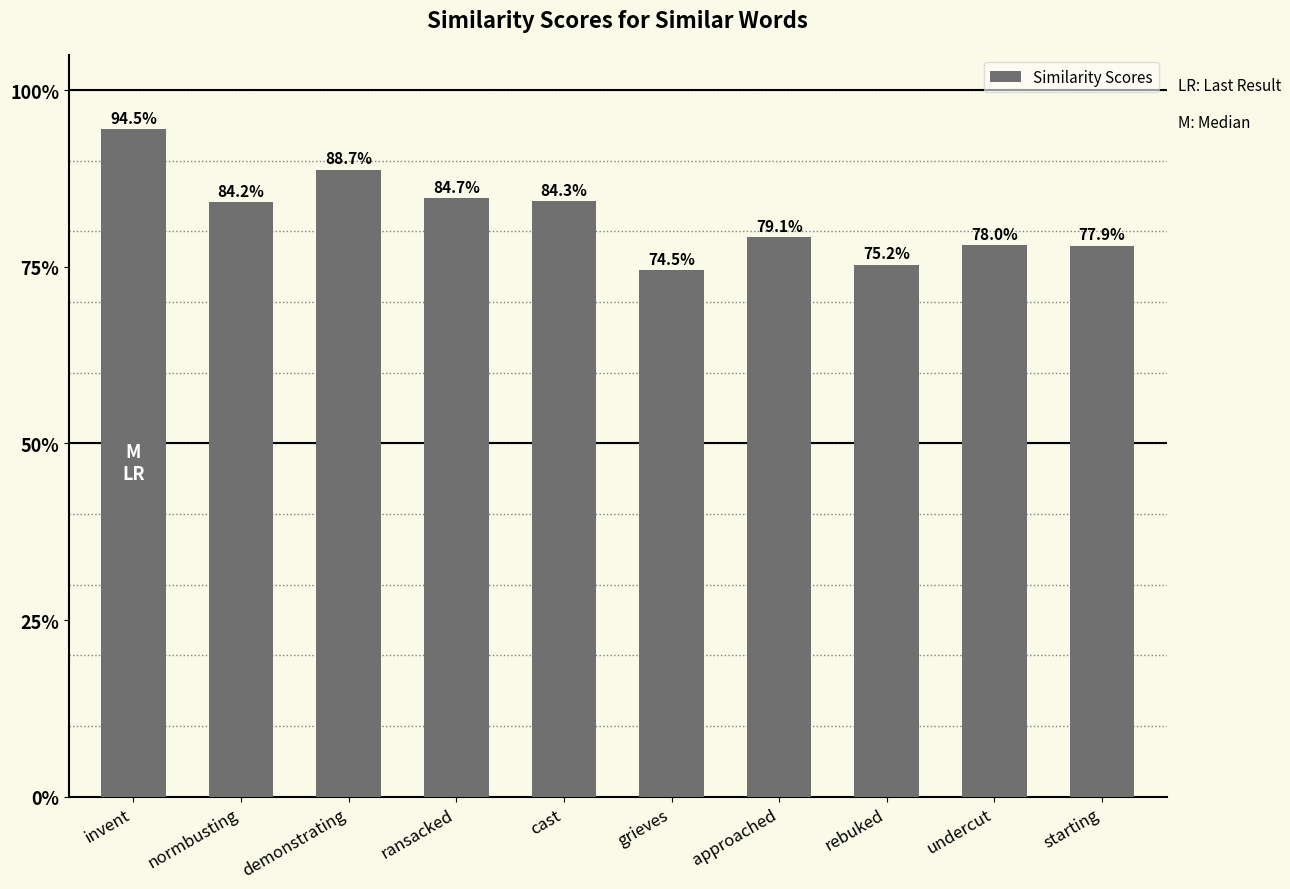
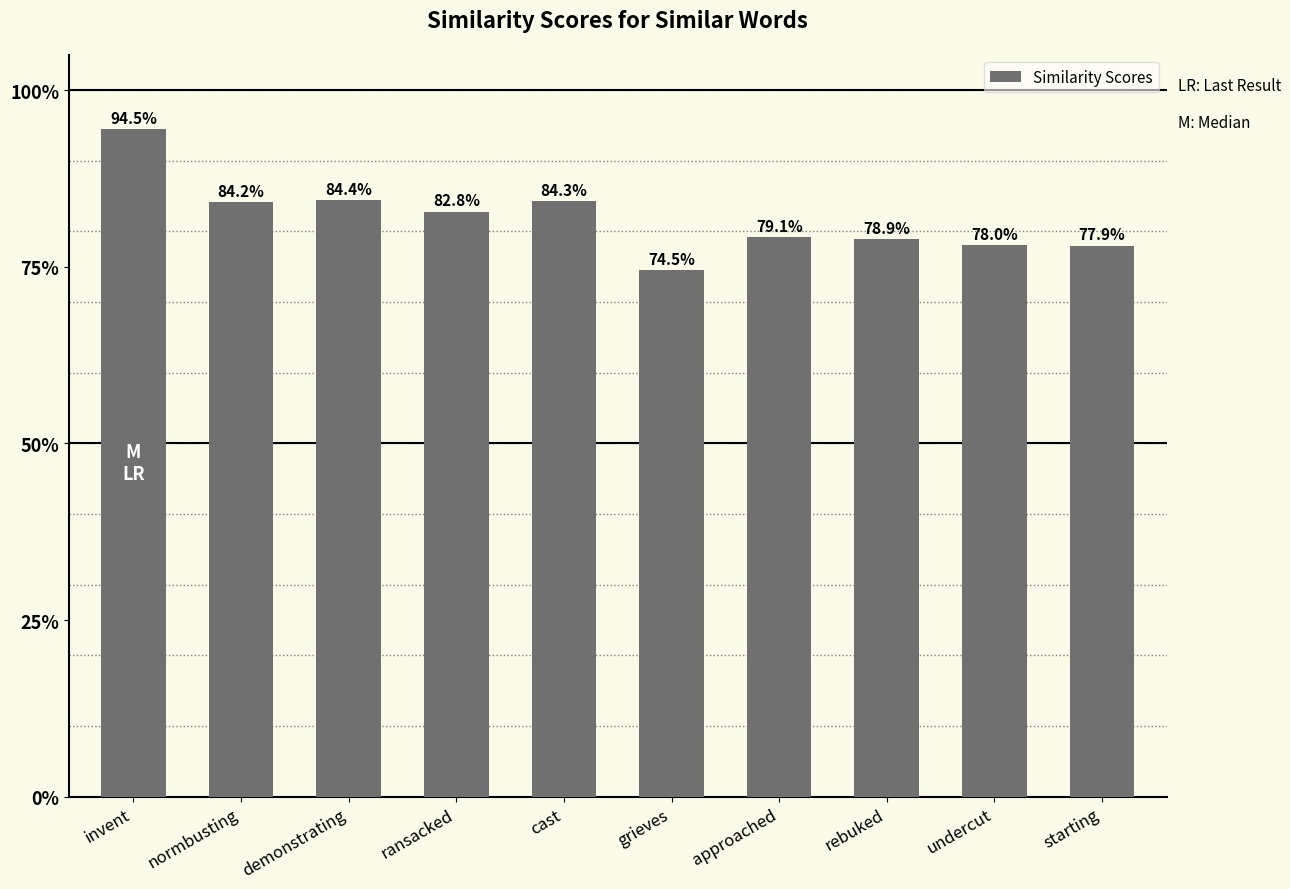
  {
    "invent": "94.5%",
    "normbusting": "84.2%",
-   "demonstrating": "88.7%",
-   "ransacked": "84.7%",
+   "demonstrating": "84.4%",
+   "ransacked": "82.8%",
    "cast": "84.3%",
    "grieves": "74.5%",
    "approached": "79.1%",
-   "rebuked": "75.2%",
+   "rebuked": "78.9%",
    "undercut": "78.0%",
    "starting": "77.9%"
  }
